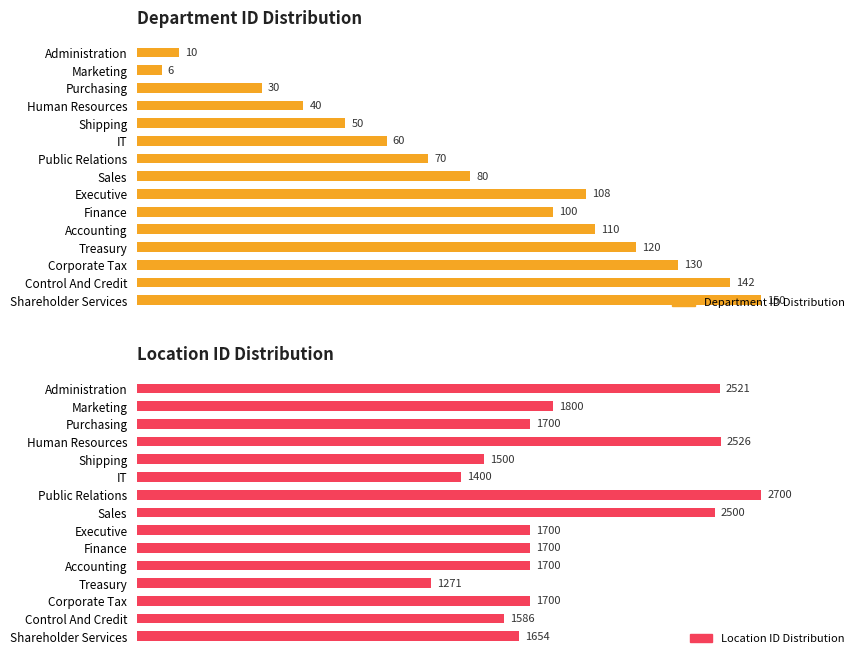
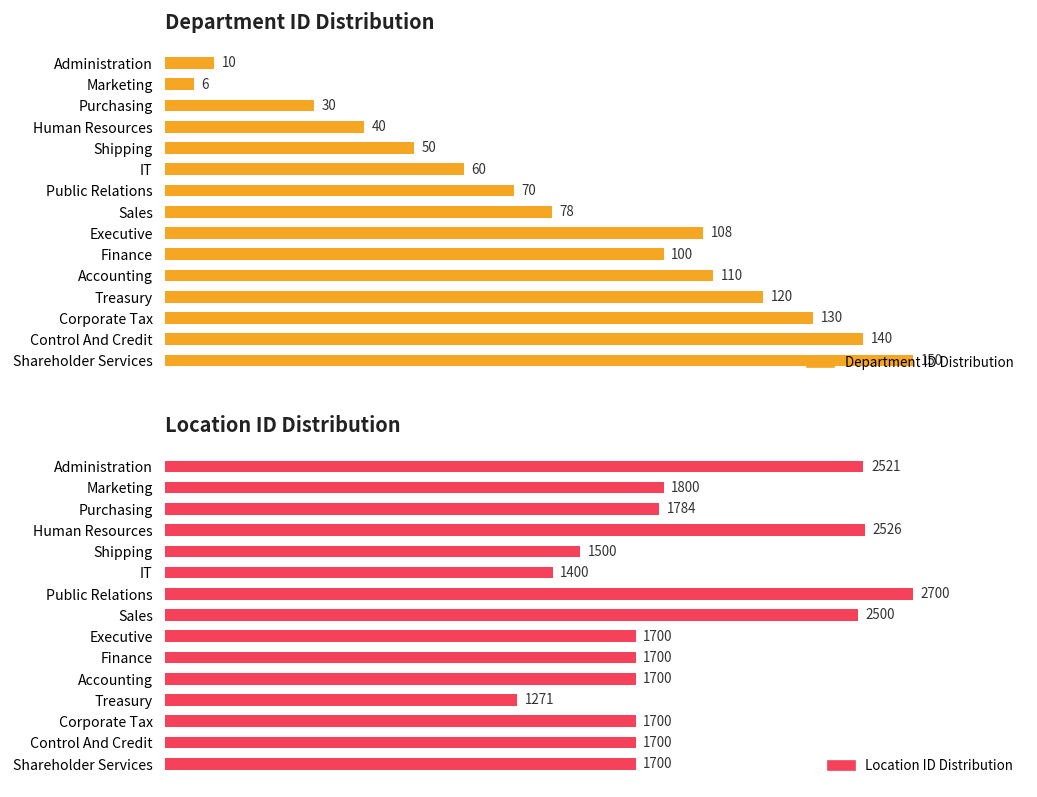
  {
    "Department ID Distribution": {
      "Administration": 10,
      "Marketing": 6,
      "Purchasing": 30,
      "Human Resources": 40,
      "Shipping": 50,
      "IT": 60,
      "Public Relations": 70,
-     "Sales": 80,
+     "Sales": 78,
      "Executive": 108,
      "Finance": 100,
      "Accounting": 110,
      "Treasury": 120,
      "Corporate Tax": 130,
-     "Control And Credit": 142,
+     "Control And Credit": 140,
      "Shareholder Services": 150
    },
    "Location ID Distribution": {
      "Administration": 2521,
      "Marketing": 1800,
-     "Purchasing": 1700,
+     "Purchasing": 1784,
      "Human Resources": 2526,
      "Shipping": 1500,
      "IT": 1400,
      "Public Relations": 2700,
      "Sales": 2500,
      "Executive": 1700,
      "Finance": 1700,
      "Accounting": 1700,
      "Treasury": 1271,
      "Corporate Tax": 1700,
-     "Control And Credit": 1586,
-     "Shareholder Services": 1654
+     "Control And Credit": 1700,
+     "Shareholder Services": 1700
    }
  }
